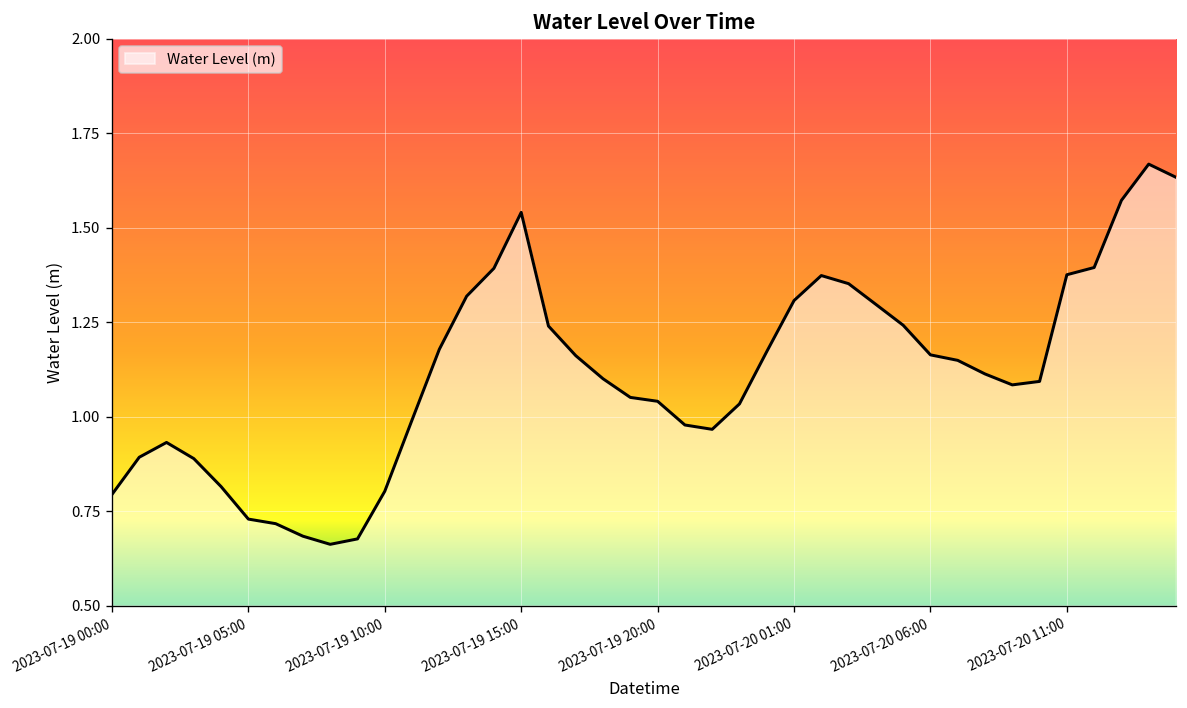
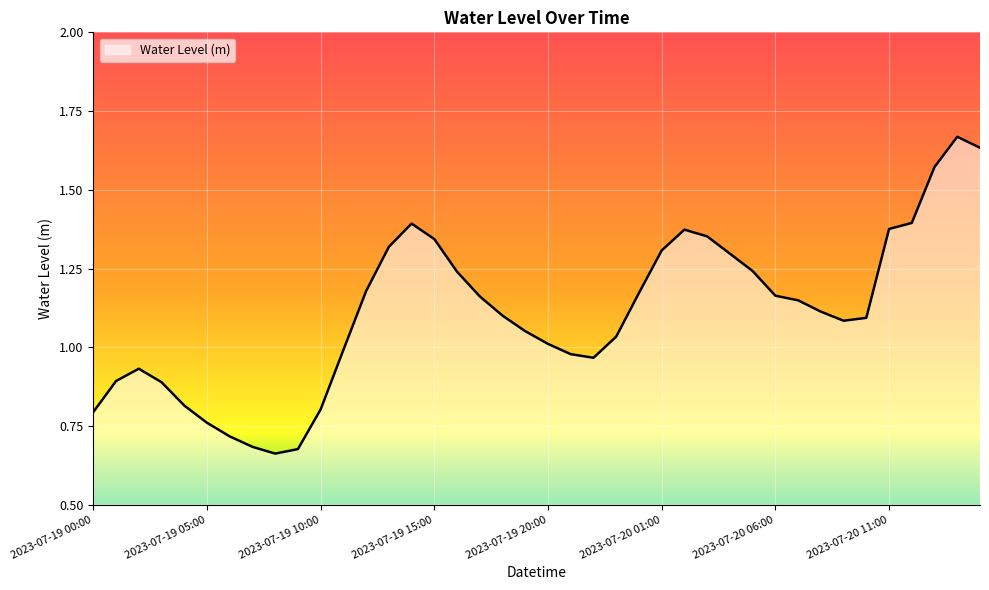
  {
    "2023-07-19 00:00": 0.79,
-   "2023-07-19 05:00": 0.73,
+   "2023-07-19 05:00": 0.76,
    "2023-07-19 10:00": 0.80,
-   "2023-07-19 15:00": 1.54,
-   "2023-07-19 20:00": 1.04,
+   "2023-07-19 15:00": 1.34,
+   "2023-07-19 20:00": 1.01,
    "2023-07-20 01:00": 1.31,
    "2023-07-20 06:00": 1.16,
    "2023-07-20 11:00": 1.38
  }
